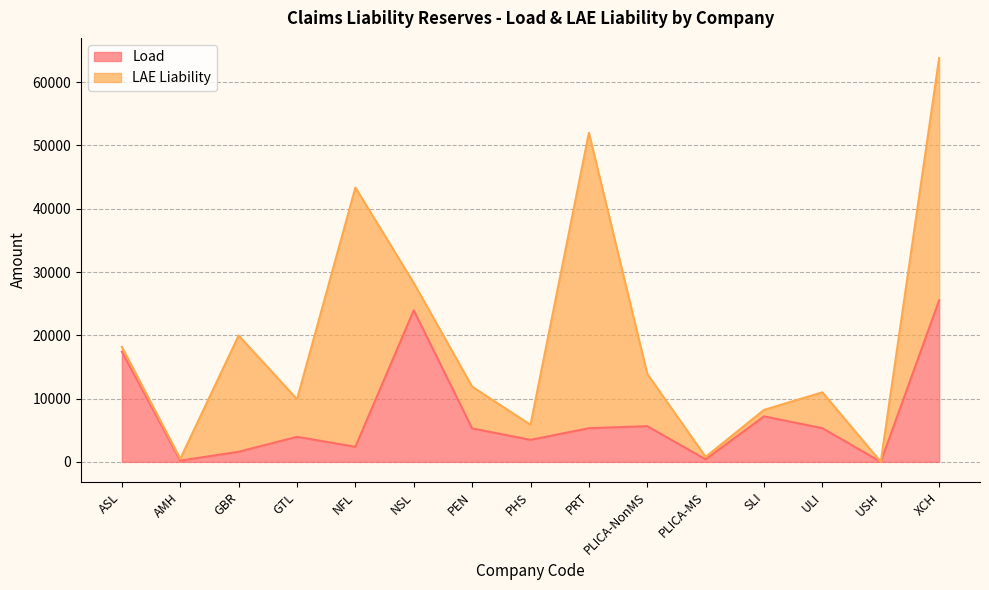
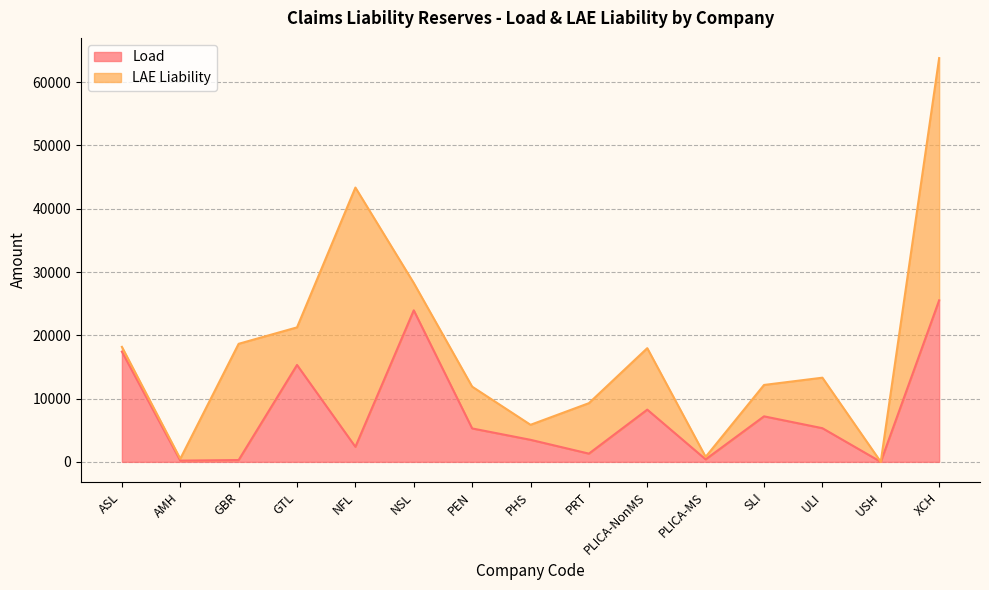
  {
    "Load": {
      "ASL": 17000,
-     "GBR": 2000,
-     "GTL": 4000,
+     "GBR": 0,
+     "GTL": 15000,
      "NFL": 2000,
      "NSL": 24000,
      "PEN": 5000,
      "PHS": 3000,
-     "PRT": 5000,
-     "PLICA-NonMS": 6000,
+     "PRT": 1000,
+     "PLICA-NonMS": 8000,
      "SLI": 7000,
      "ULI": 5000,
      "XCH": 26000
    },
    "LAE Liability": {
      "ASL": 1000,
      "GBR": 18000,
      "GTL": 6000,
      "NFL": 41000,
      "NSL": 4000,
      "PEN": 7000,
      "PHS": 2000,
-     "PRT": 47000,
-     "PLICA-NonMS": 8000,
-     "SLI": 1000,
-     "ULI": 6000,
+     "PRT": 8000,
+     "PLICA-NonMS": 10000,
+     "SLI": 5000,
+     "ULI": 8000,
      "XCH": 38000
    }
  }
